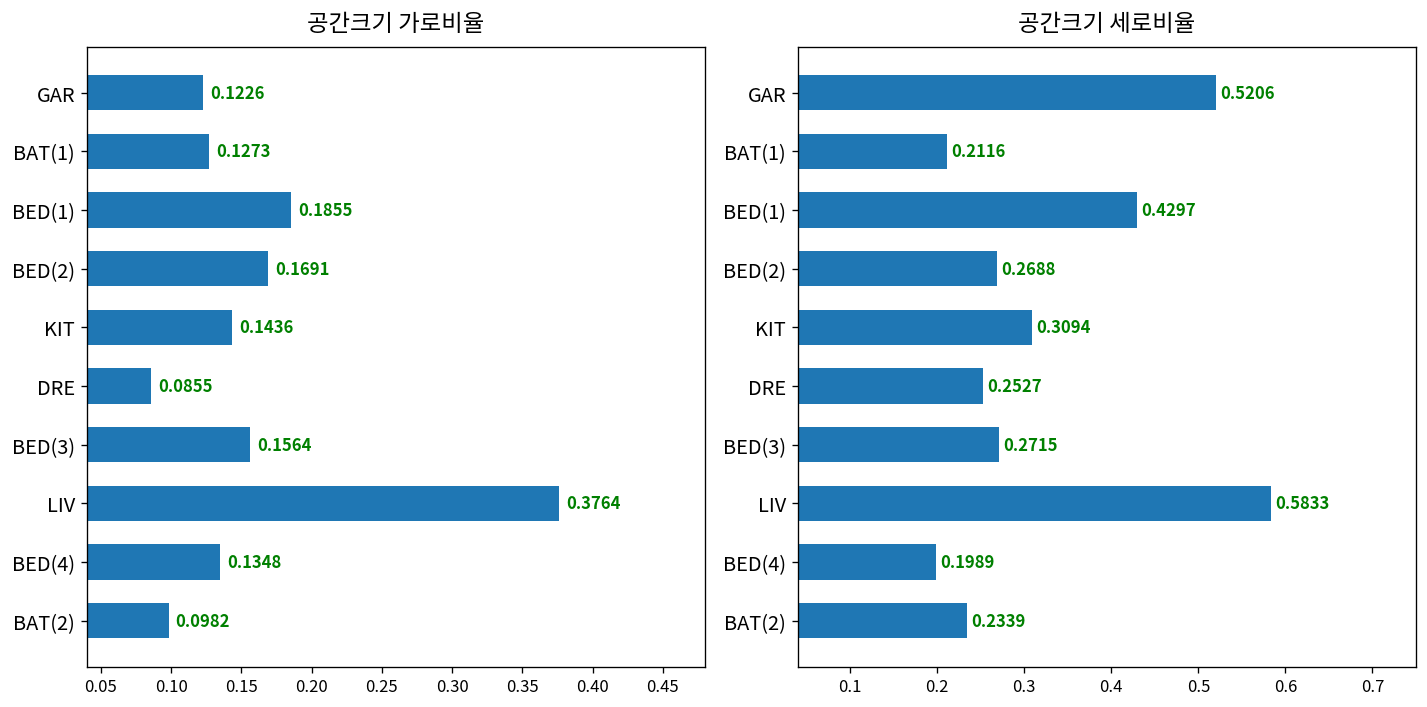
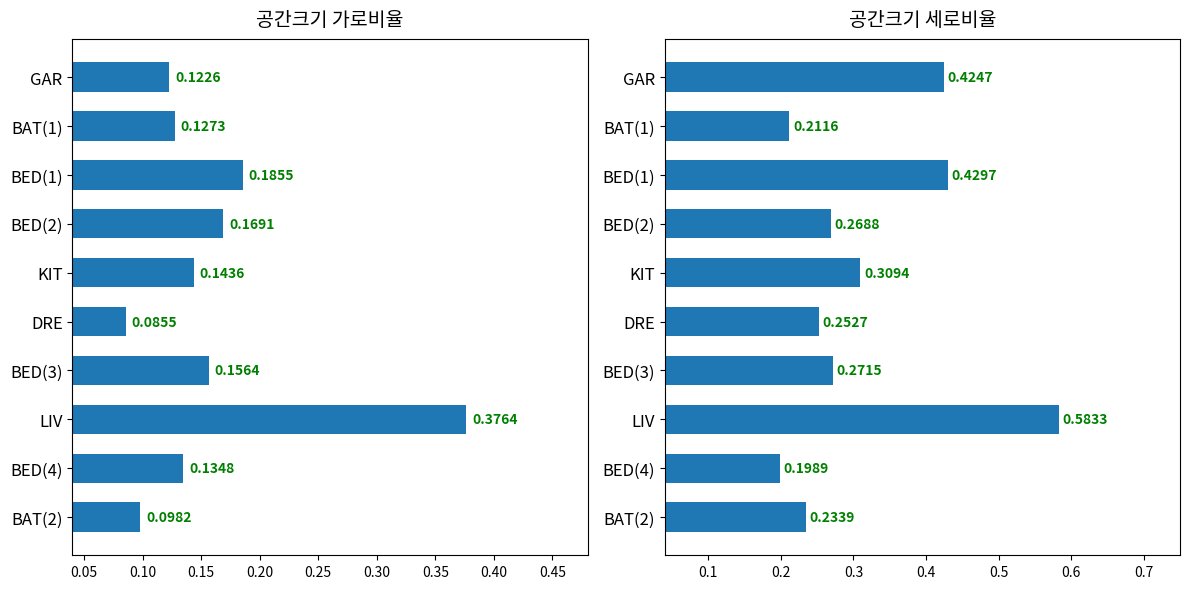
  {
    "공간크기 가로비율": {
      "GAR": 0.1226,
      "BAT(1)": 0.1273,
      "BED(1)": 0.1855,
      "BED(2)": 0.1691,
      "KIT": 0.1436,
      "DRE": 0.0855,
      "BED(3)": 0.1564,
      "LIV": 0.3764,
      "BED(4)": 0.1348,
      "BAT(2)": 0.0982
    },
    "공간크기 세로비율": {
-     "GAR": 0.5206,
+     "GAR": 0.4247,
      "BAT(1)": 0.2116,
      "BED(1)": 0.4297,
      "BED(2)": 0.2688,
      "KIT": 0.3094,
      "DRE": 0.2527,
      "BED(3)": 0.2715,
      "LIV": 0.5833,
      "BED(4)": 0.1989,
      "BAT(2)": 0.2339
    }
  }
